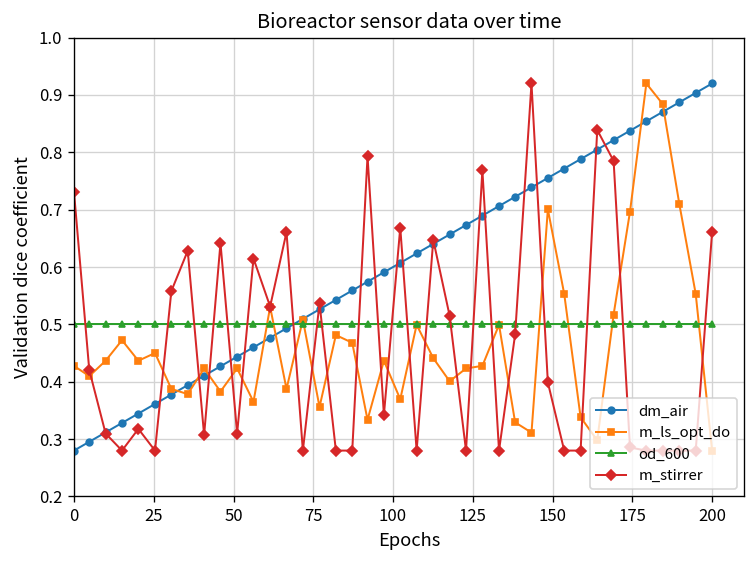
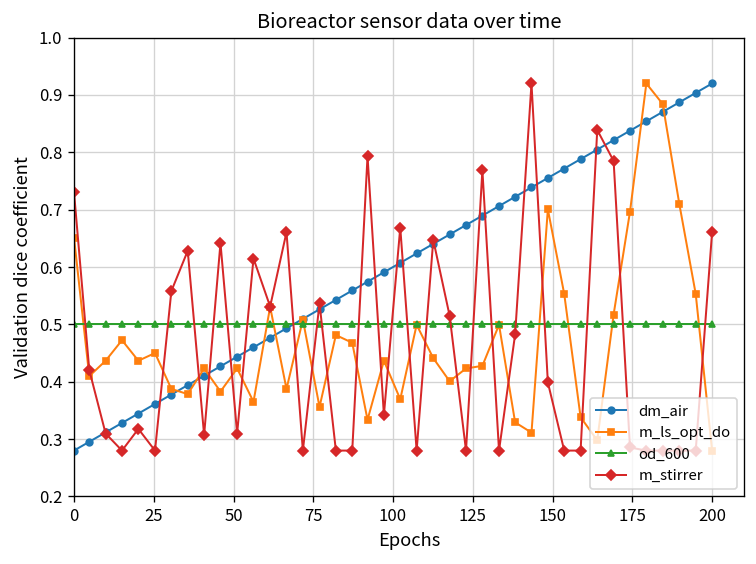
  {
    "dm_air": {
      "0": 0.28,
      "200": 0.92
    },
    "m_ls_opt_do": {
-     "0": 0.43
+     "0": 0.65
    },
    "od_600": {
      "0": 0.50,
      "200": 0.50
    },
    "m_stirrer": {
      "0": 0.73,
      "200": 0.66
    }
  }
